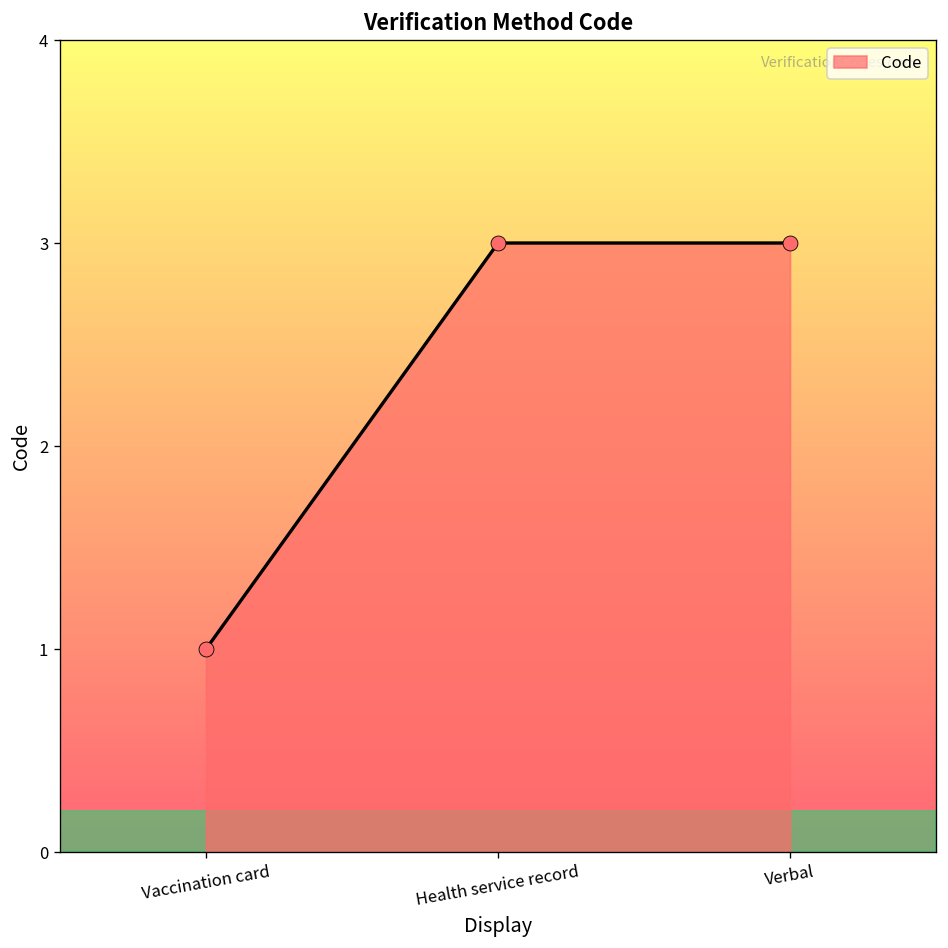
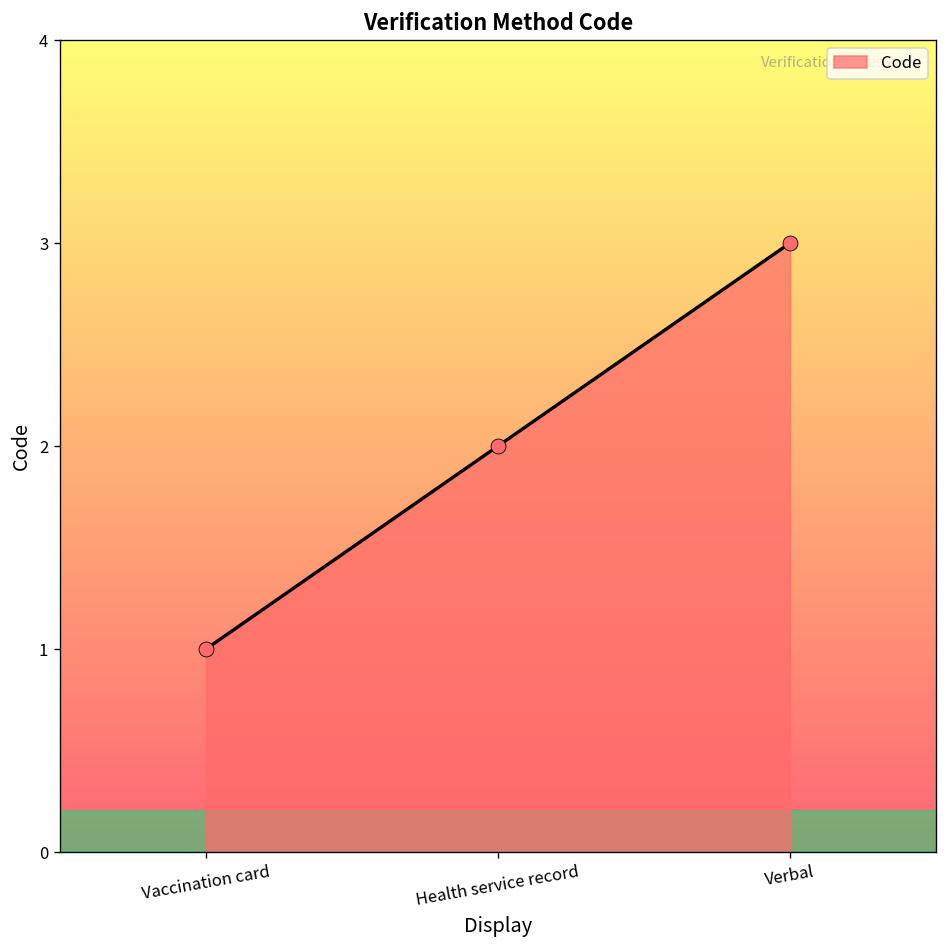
  {
    "Vaccination card": 1,
-   "Health service record": 3,
+   "Health service record": 2,
    "Verbal": 3
  }
